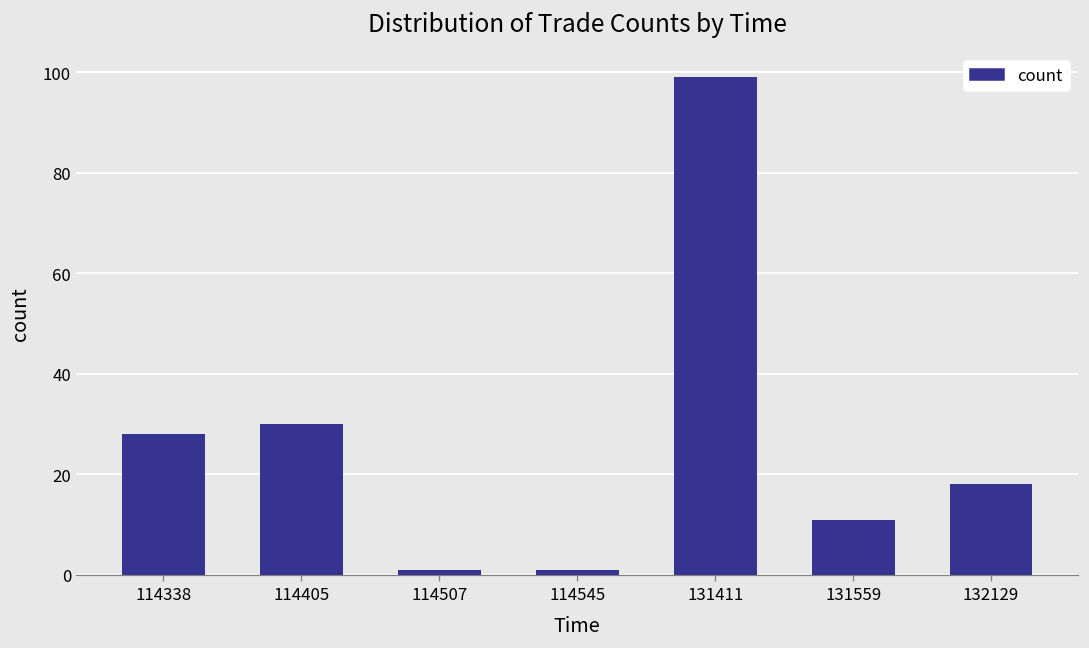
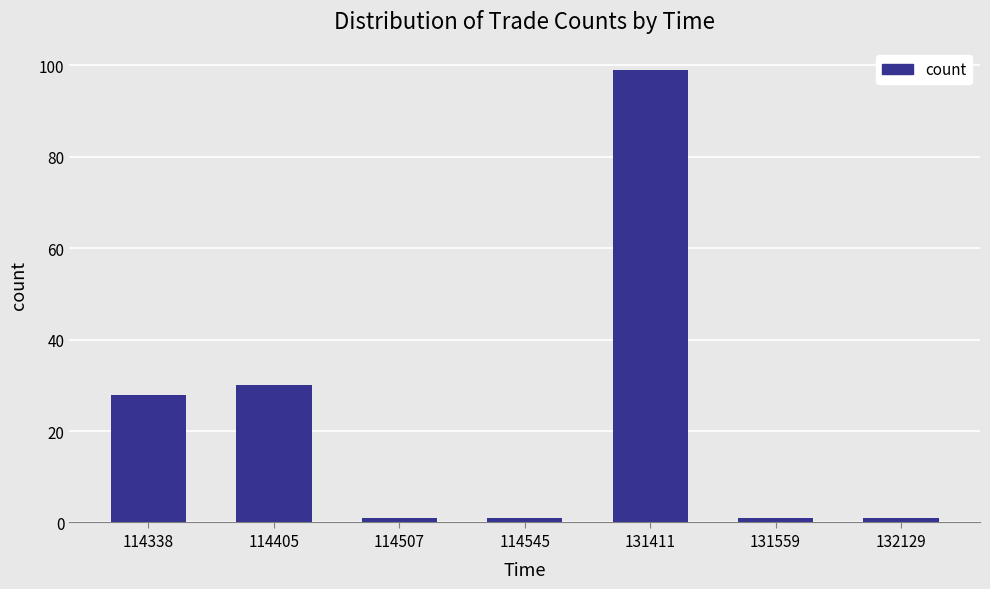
  {
    "114338": 28,
    "114405": 30,
    "114507": 1,
    "114545": 1,
    "131411": 99,
-   "131559": 11,
-   "132129": 18
+   "131559": 1,
+   "132129": 1
  }
